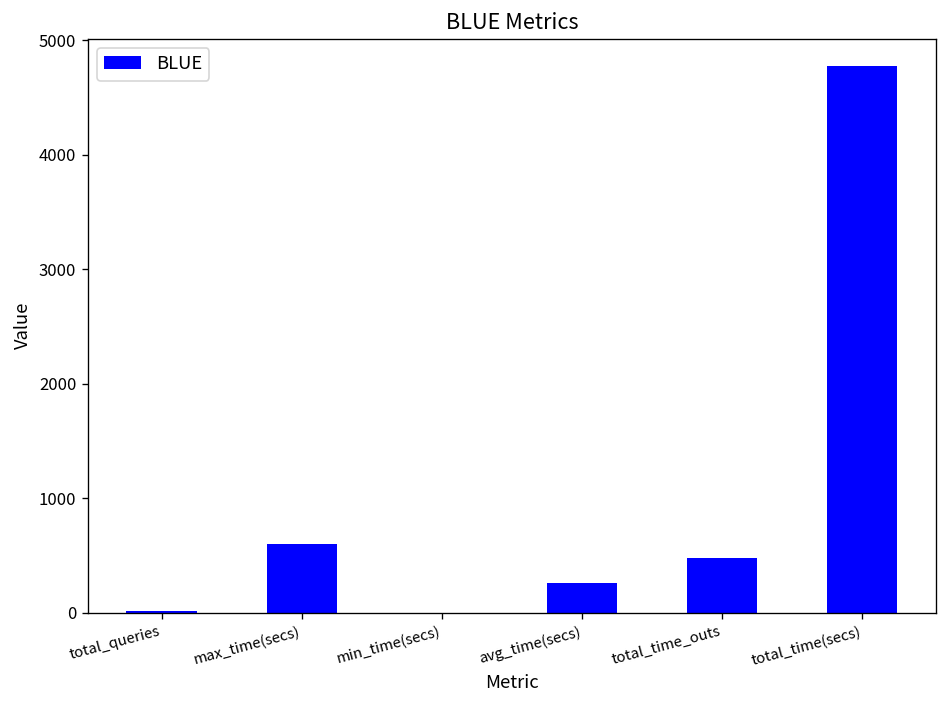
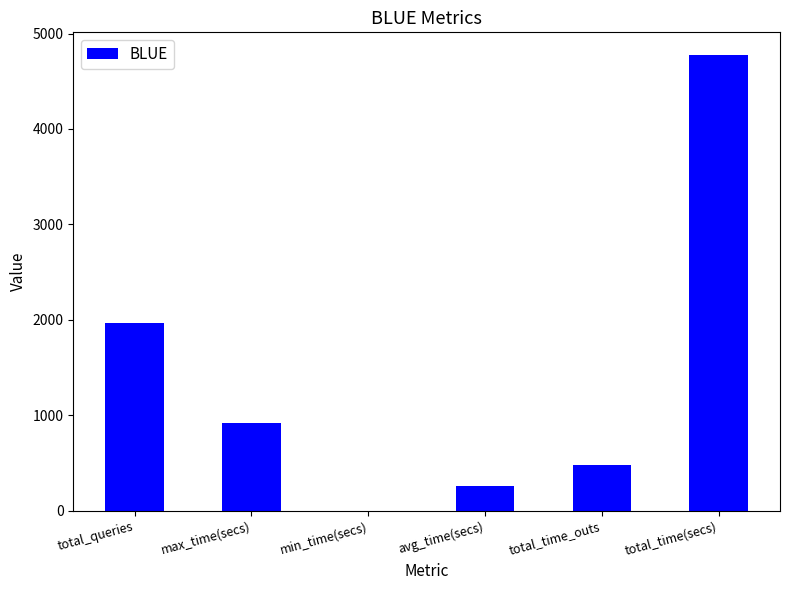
  {
-   "total_queries": 0,
-   "max_time(secs)": 600,
+   "total_queries": 2000,
+   "max_time(secs)": 900,
    "avg_time(secs)": 300,
    "total_time_outs": 500,
    "total_time(secs)": 4800
  }
